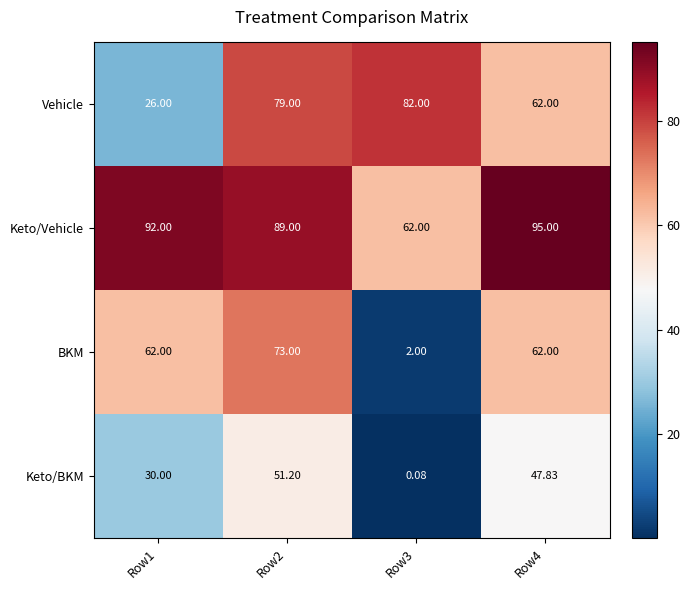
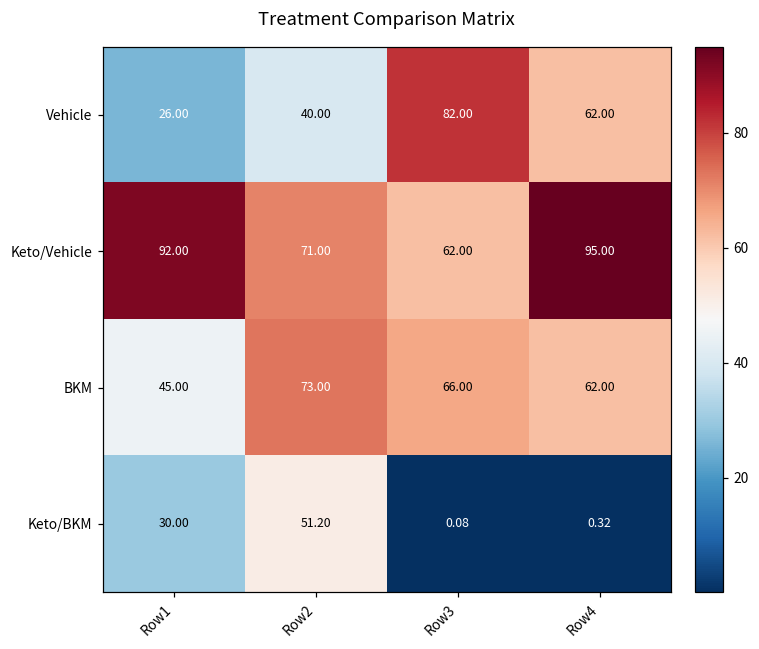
  {
    "Vehicle": {
      "Row1": 26.00,
-     "Row2": 79.00,
+     "Row2": 40.00,
      "Row3": 82.00,
      "Row4": 62.00
    },
    "Keto/Vehicle": {
      "Row1": 92.00,
-     "Row2": 89.00,
+     "Row2": 71.00,
      "Row3": 62.00,
      "Row4": 95.00
    },
    "BKM": {
-     "Row1": 62.00,
+     "Row1": 45.00,
      "Row2": 73.00,
-     "Row3": 2.00,
+     "Row3": 66.00,
      "Row4": 62.00
    },
    "Keto/BKM": {
      "Row1": 30.00,
      "Row2": 51.20,
      "Row3": 0.08,
-     "Row4": 47.83
+     "Row4": 0.32
    }
  }
